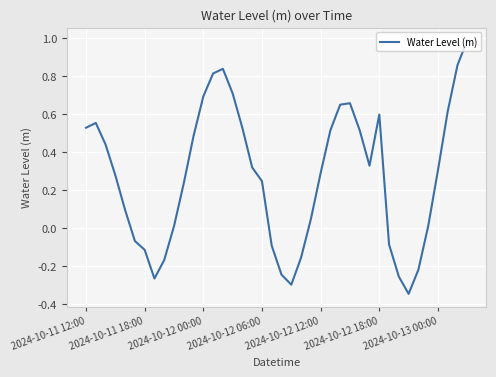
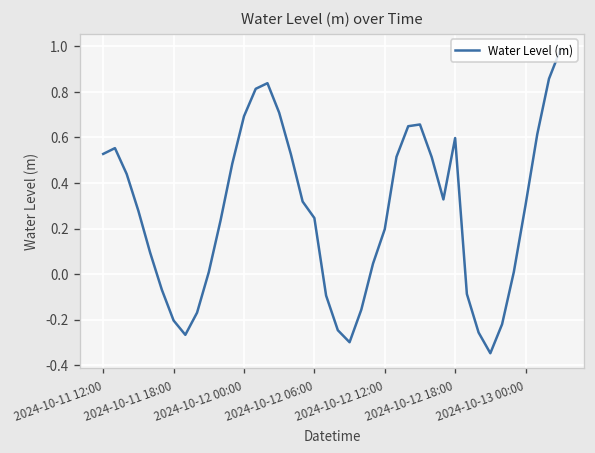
  {
    "2024-10-11 12:00": 0.53,
-   "2024-10-11 18:00": -0.12,
+   "2024-10-11 18:00": -0.20,
    "2024-10-12 00:00": 0.69,
    "2024-10-12 06:00": 0.25,
-   "2024-10-12 12:00": 0.29,
+   "2024-10-12 12:00": 0.20,
    "2024-10-12 18:00": 0.60,
    "2024-10-13 00:00": 0.30
  }
